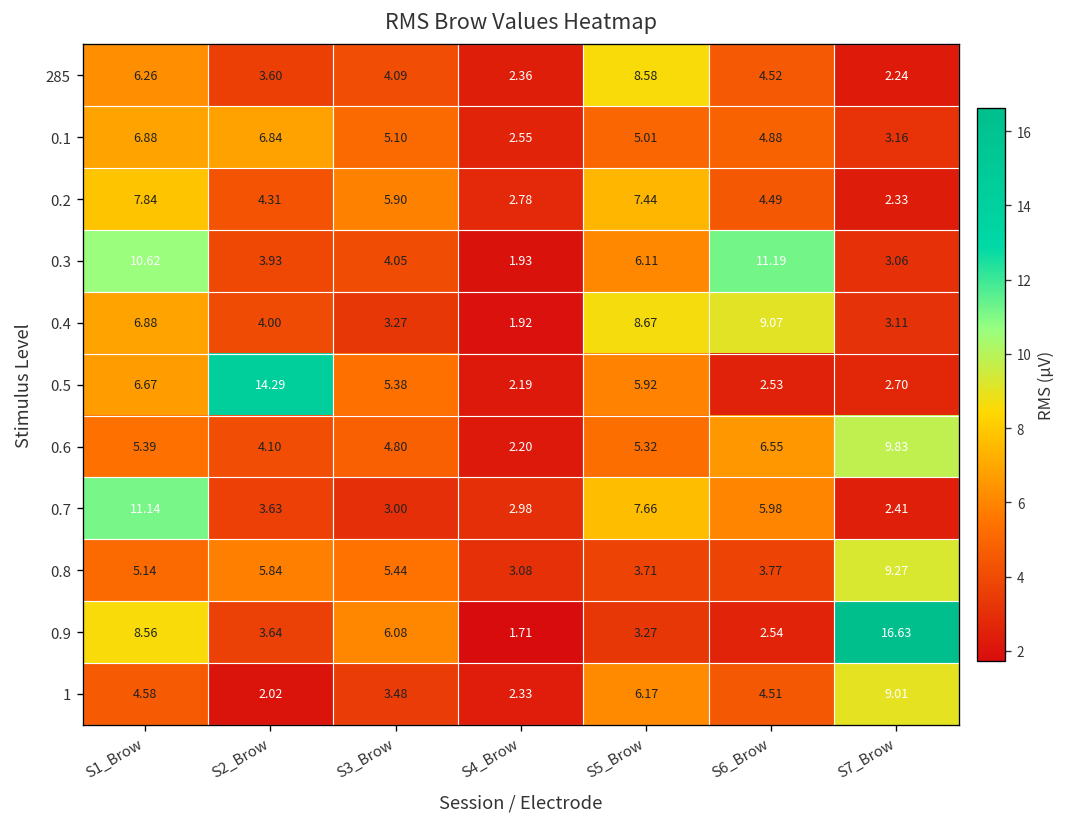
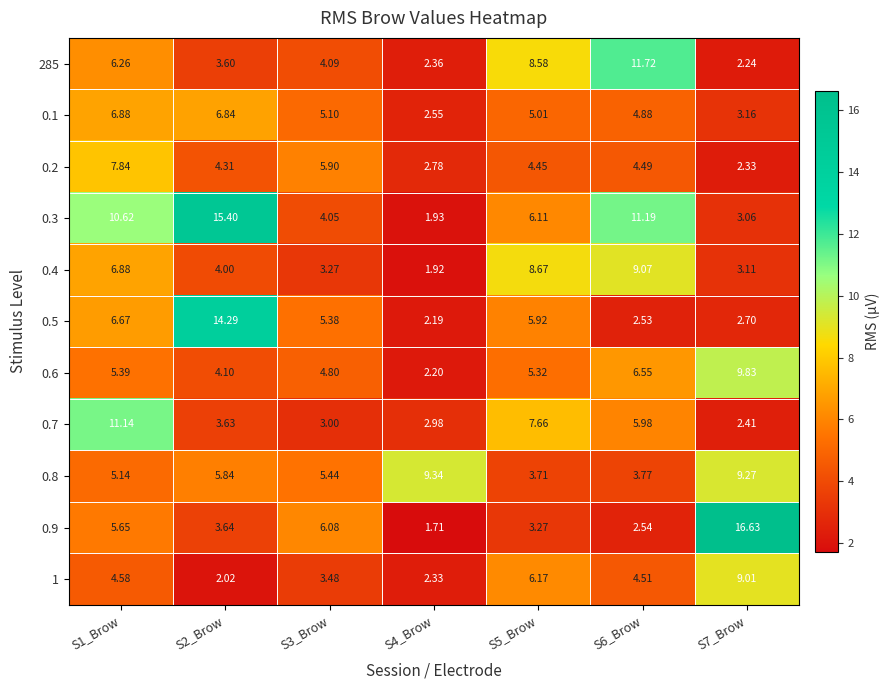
  {
    "285": {
      "S1_Brow": 6.26,
      "S2_Brow": 3.60,
      "S3_Brow": 4.09,
      "S4_Brow": 2.36,
      "S5_Brow": 8.58,
-     "S6_Brow": 4.52,
+     "S6_Brow": 11.72,
      "S7_Brow": 2.24
    },
    "0.1": {
      "S1_Brow": 6.88,
      "S2_Brow": 6.84,
      "S3_Brow": 5.10,
      "S4_Brow": 2.55,
      "S5_Brow": 5.01,
      "S6_Brow": 4.88,
      "S7_Brow": 3.16
    },
    "0.2": {
      "S1_Brow": 7.84,
      "S2_Brow": 4.31,
      "S3_Brow": 5.90,
      "S4_Brow": 2.78,
-     "S5_Brow": 7.44,
+     "S5_Brow": 4.45,
      "S6_Brow": 4.49,
      "S7_Brow": 2.33
    },
    "0.3": {
      "S1_Brow": 10.62,
-     "S2_Brow": 3.93,
+     "S2_Brow": 15.40,
      "S3_Brow": 4.05,
      "S4_Brow": 1.93,
      "S5_Brow": 6.11,
      "S6_Brow": 11.19,
      "S7_Brow": 3.06
    },
    "0.4": {
      "S1_Brow": 6.88,
      "S2_Brow": 4.00,
      "S3_Brow": 3.27,
      "S4_Brow": 1.92,
      "S5_Brow": 8.67,
      "S6_Brow": 9.07,
      "S7_Brow": 3.11
    },
    "0.5": {
      "S1_Brow": 6.67,
      "S2_Brow": 14.29,
      "S3_Brow": 5.38,
      "S4_Brow": 2.19,
      "S5_Brow": 5.92,
      "S6_Brow": 2.53,
      "S7_Brow": 2.70
    },
    "0.6": {
      "S1_Brow": 5.39,
      "S2_Brow": 4.10,
      "S3_Brow": 4.80,
      "S4_Brow": 2.20,
      "S5_Brow": 5.32,
      "S6_Brow": 6.55,
      "S7_Brow": 9.83
    },
    "0.7": {
      "S1_Brow": 11.14,
      "S2_Brow": 3.63,
      "S3_Brow": 3.00,
      "S4_Brow": 2.98,
      "S5_Brow": 7.66,
      "S6_Brow": 5.98,
      "S7_Brow": 2.41
    },
    "0.8": {
      "S1_Brow": 5.14,
      "S2_Brow": 5.84,
      "S3_Brow": 5.44,
-     "S4_Brow": 3.08,
+     "S4_Brow": 9.34,
      "S5_Brow": 3.71,
      "S6_Brow": 3.77,
      "S7_Brow": 9.27
    },
    "0.9": {
-     "S1_Brow": 8.56,
+     "S1_Brow": 5.65,
      "S2_Brow": 3.64,
      "S3_Brow": 6.08,
      "S4_Brow": 1.71,
      "S5_Brow": 3.27,
      "S6_Brow": 2.54,
      "S7_Brow": 16.63
    },
    "1": {
      "S1_Brow": 4.58,
      "S2_Brow": 2.02,
      "S3_Brow": 3.48,
      "S4_Brow": 2.33,
      "S5_Brow": 6.17,
      "S6_Brow": 4.51,
      "S7_Brow": 9.01
    }
  }
